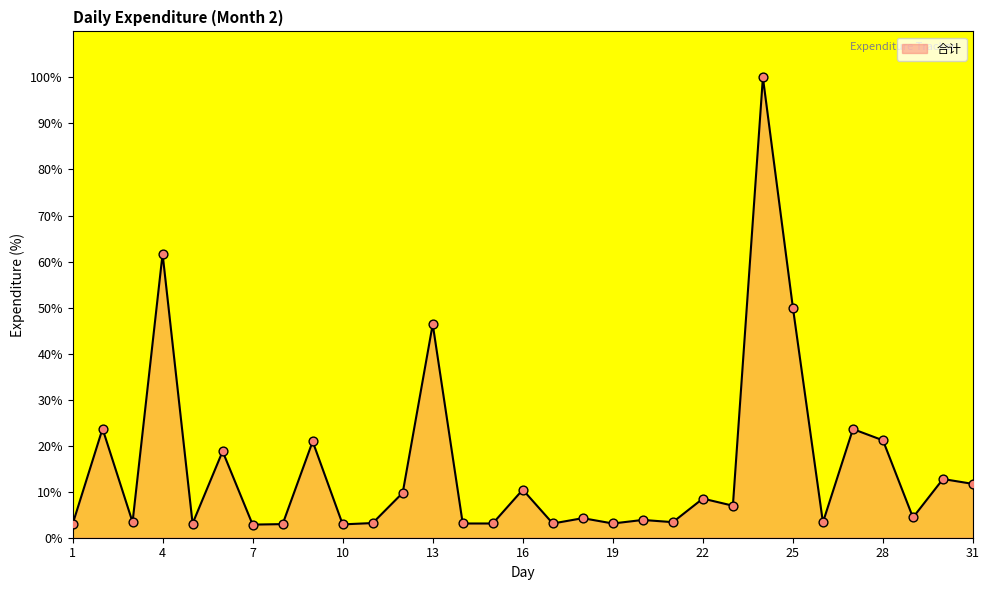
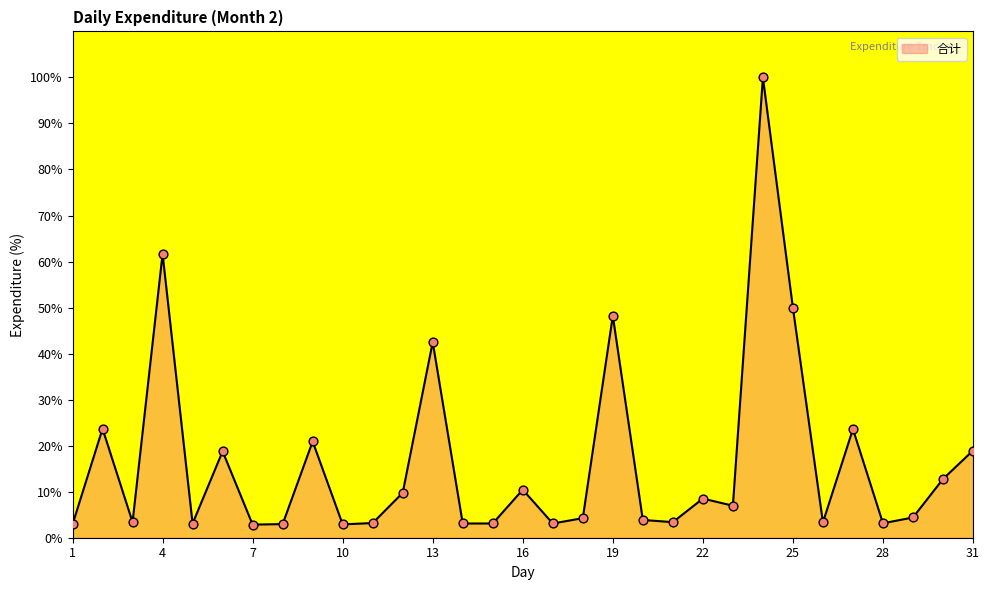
  {
    "1": "3%",
    "4": "62%",
    "7": "3%",
    "10": "3%",
-   "13": "46%",
+   "13": "43%",
    "16": "10%",
-   "19": "3%",
+   "19": "48%",
    "22": "9%",
    "25": "50%",
-   "28": "21%",
-   "31": "12%"
+   "28": "3%",
+   "31": "19%"
  }
